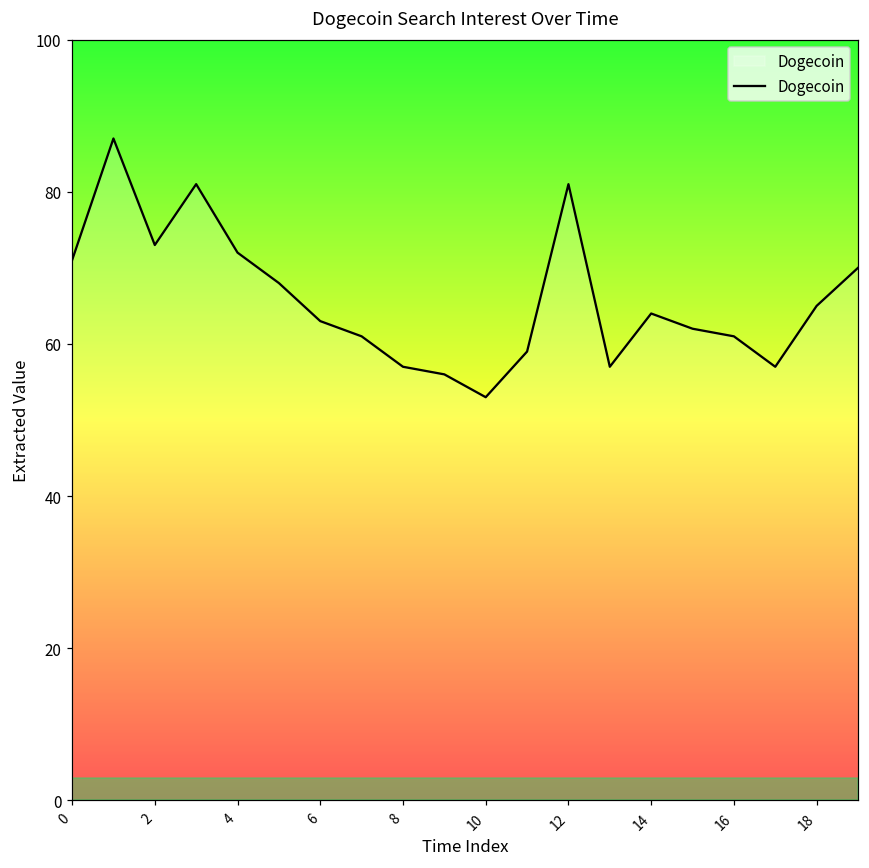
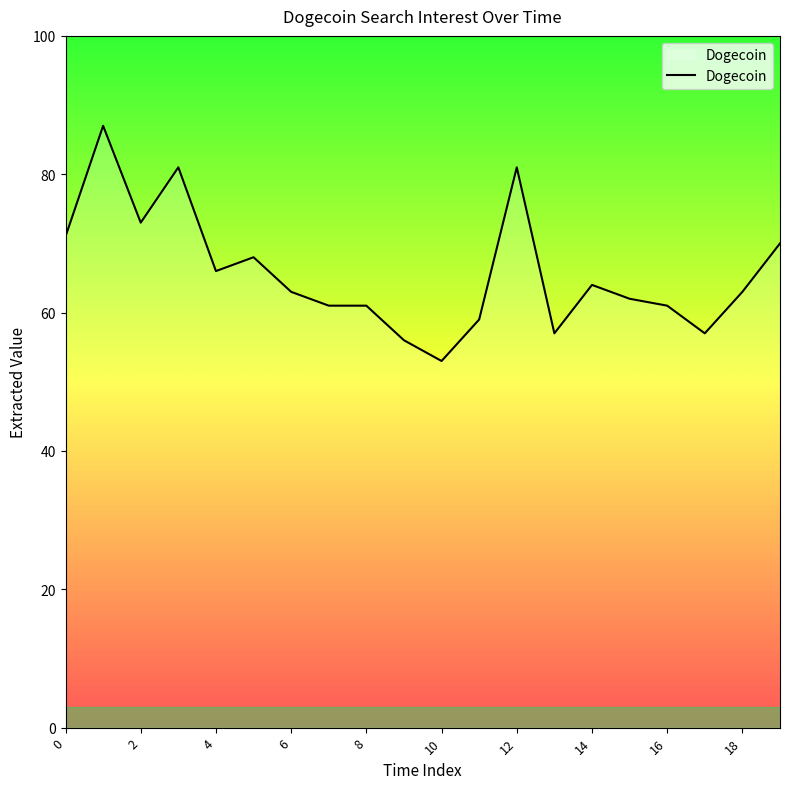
  {
    "0": 71,
    "2": 73,
-   "4": 72,
+   "4": 66,
    "6": 63,
-   "8": 57,
+   "8": 61,
    "10": 53,
    "12": 81,
    "14": 64,
    "16": 61,
-   "18": 65
+   "18": 63
  }
